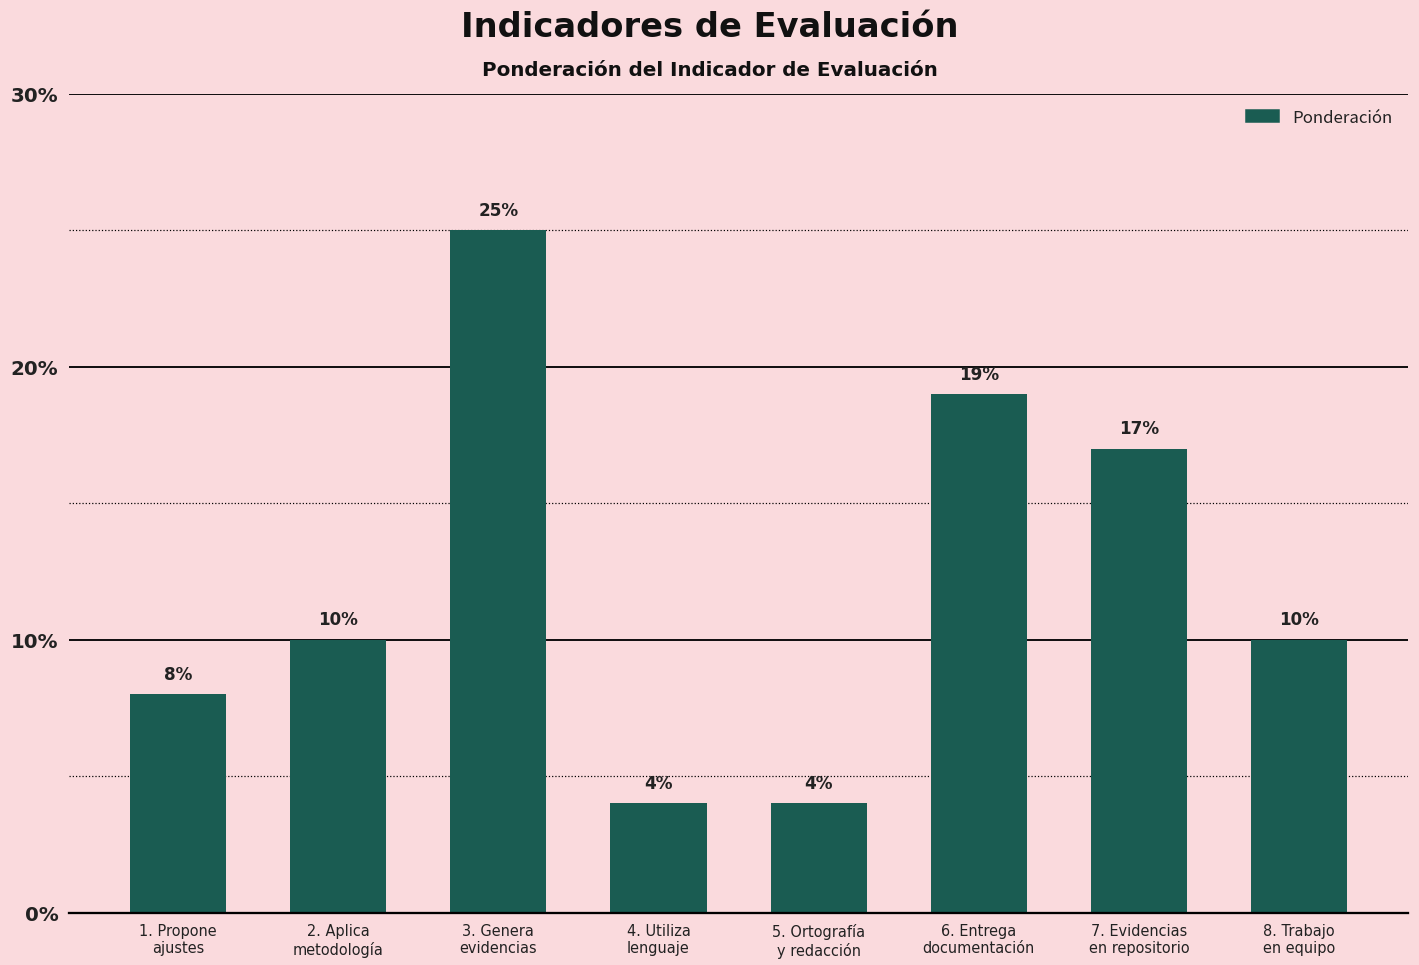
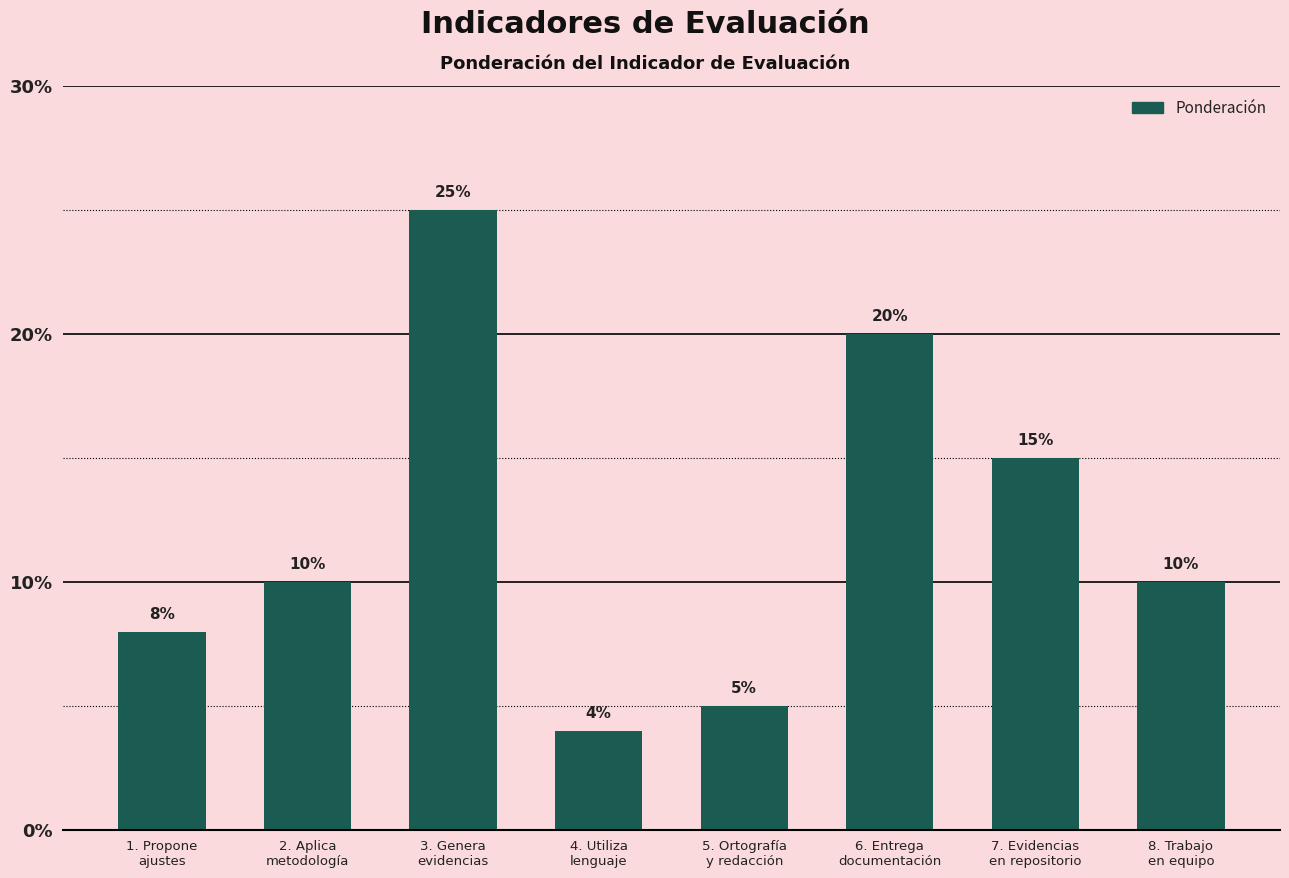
  {
    "1. Propone ajustes": "8%",
    "2. Aplica metodología": "10%",
    "3. Genera evidencias": "25%",
    "4. Utiliza lenguaje": "4%",
-   "5. Ortografía y redacción": "4%",
-   "6. Entrega documentación": "19%",
-   "7. Evidencias en repositorio": "17%",
+   "5. Ortografía y redacción": "5%",
+   "6. Entrega documentación": "20%",
+   "7. Evidencias en repositorio": "15%",
    "8. Trabajo en equipo": "10%"
  }
